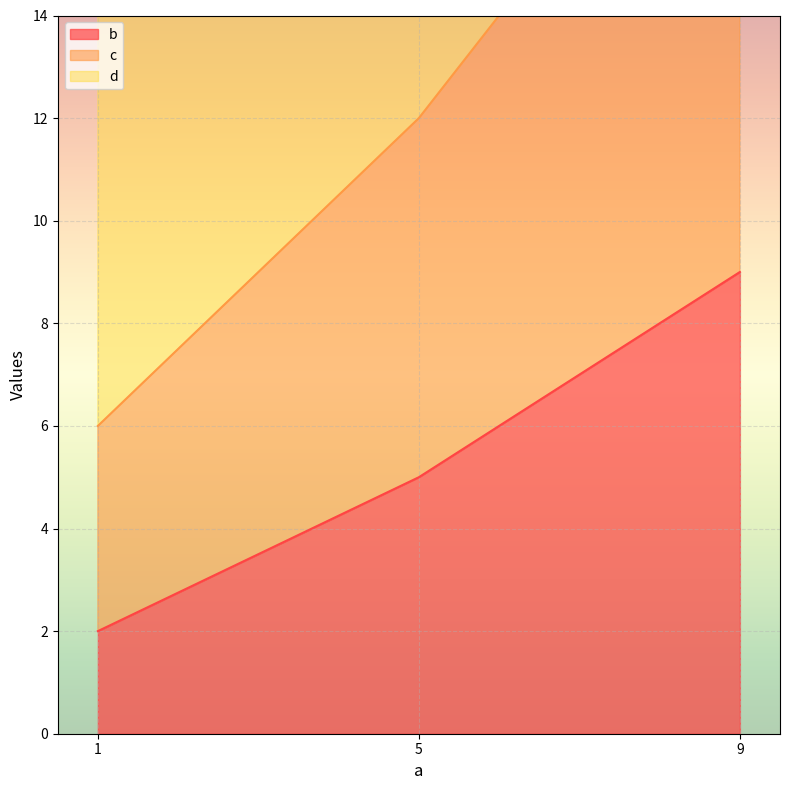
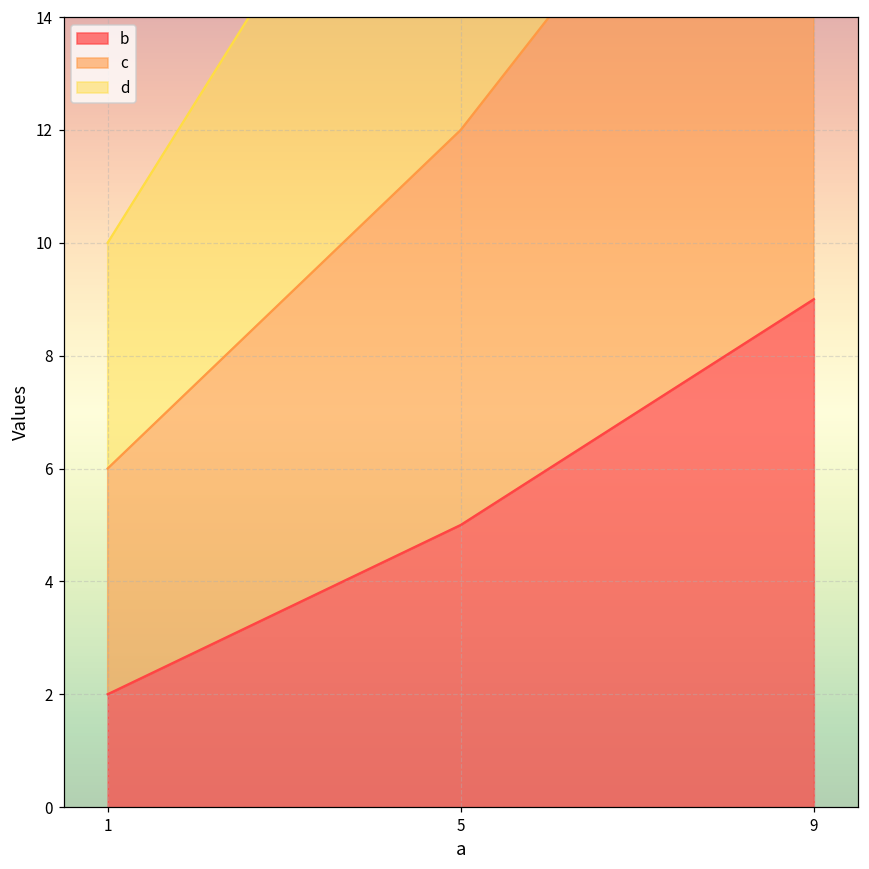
  {
    "b": {
      "1": 2,
      "5": 5,
      "9": 9
    },
    "c": {
      "1": 4,
      "5": 7
    },
    "d": {
-     "1": 8
+     "1": 4
    }
  }
